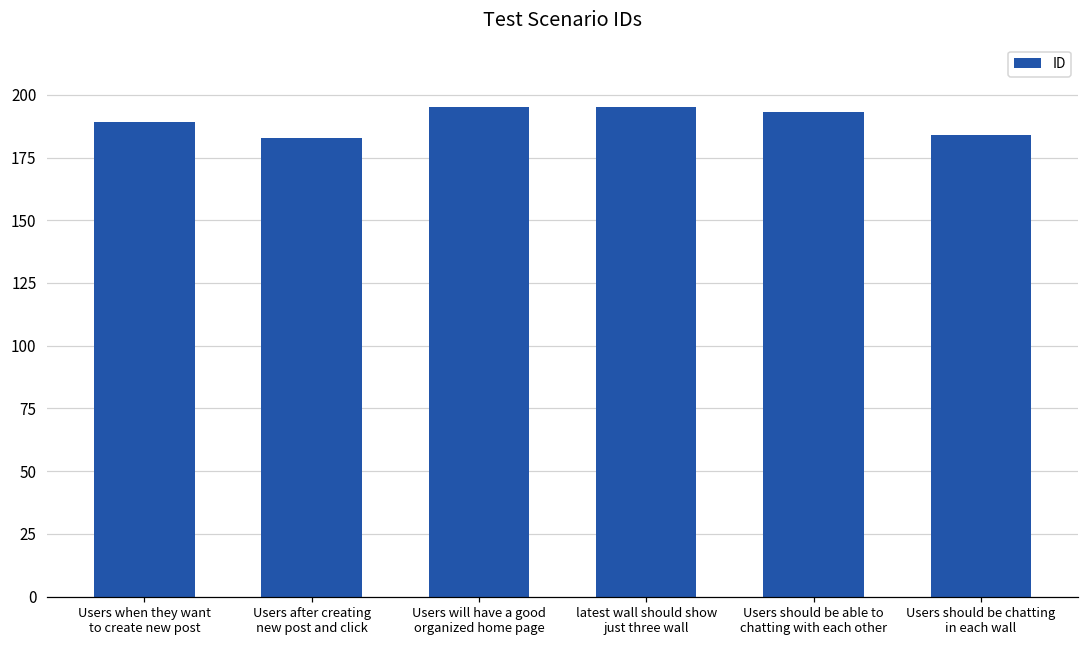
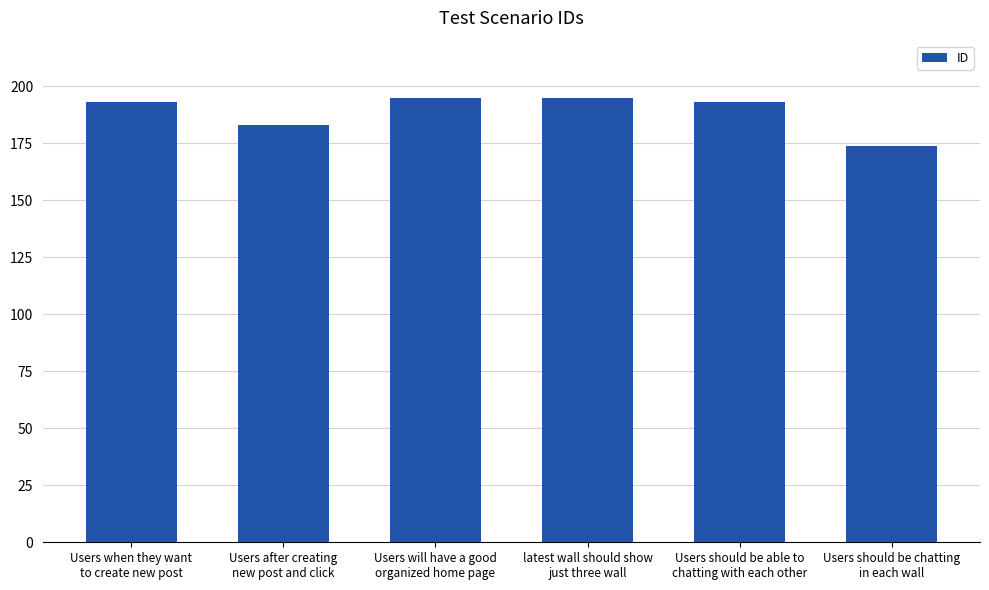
  {
-   "Users when they want to create new post": 189,
+   "Users when they want to create new post": 193,
    "Users after creating new post and click": 183,
    "Users will have a good organized home page": 195,
    "latest wall should show just three wall": 195,
    "Users should be able to chatting with each other": 193,
-   "Users should be chatting in each wall": 184
+   "Users should be chatting in each wall": 174
  }
